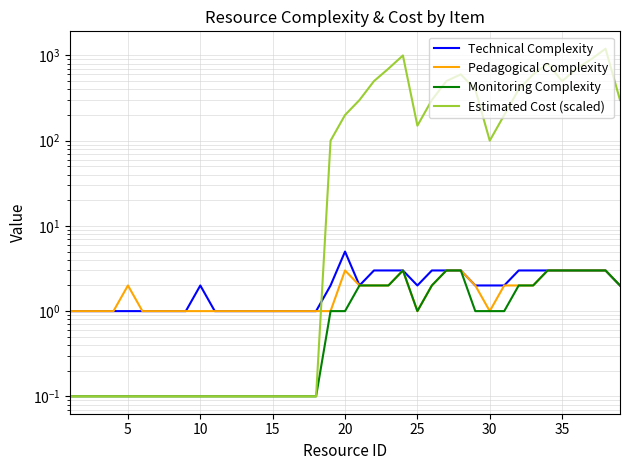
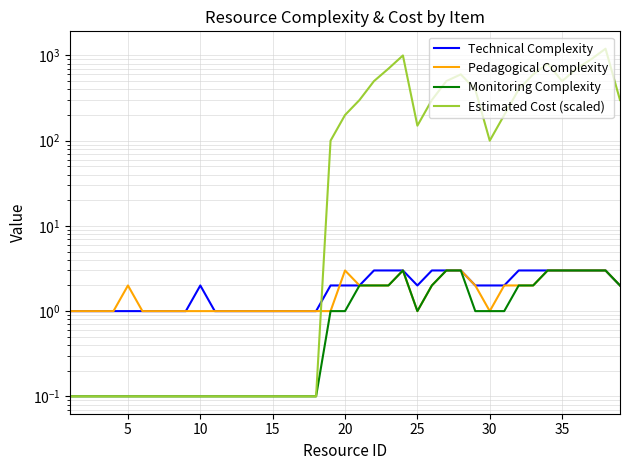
  {
    "Technical Complexity": {
      "5": 1,
      "10": 2,
-     "20": 5,
+     "20": 2,
      "25": 2,
      "30": 2
    },
    "Pedagogical Complexity": {
      "5": 2,
      "10": 1,
      "20": 3
    },
    "Monitoring Complexity": {
      "20": 1
    },
    "Estimated Cost (scaled)": {
      "20": 200,
      "25": 150,
      "30": 100
    }
  }
